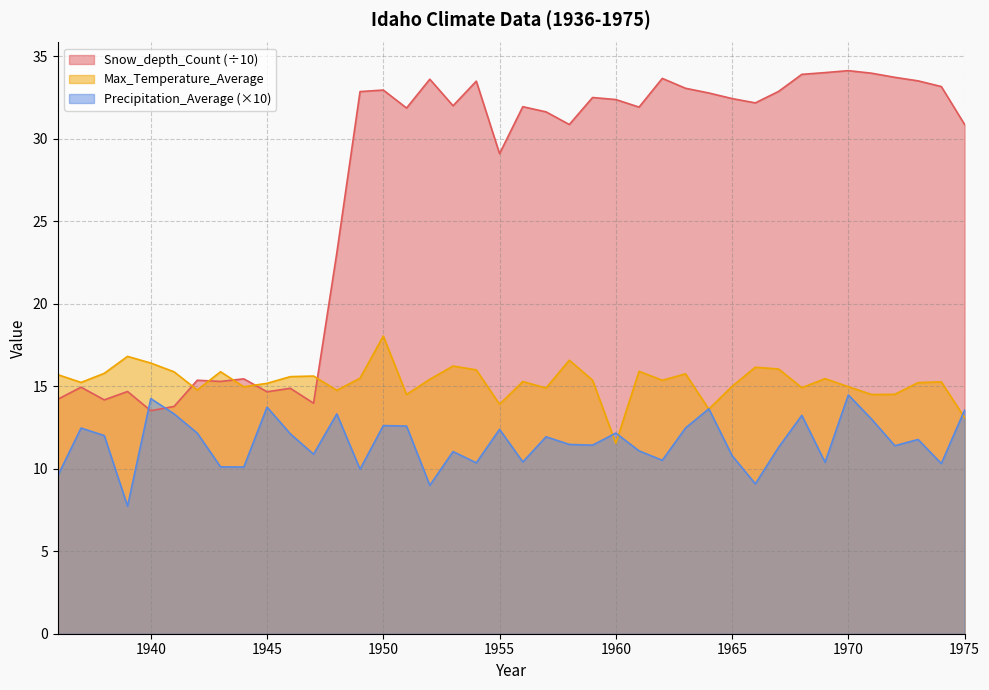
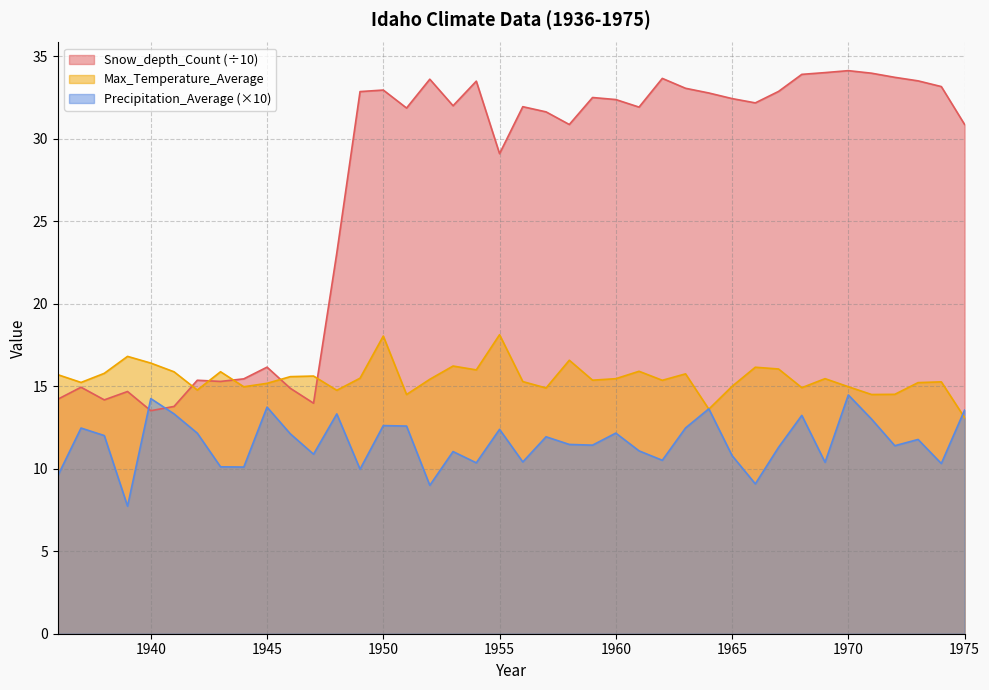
  {
    "Snow_depth_Count (÷10)": {
      "1940": 13.5,
-     "1945": 14.7,
+     "1945": 16.2,
      "1950": 32.9,
      "1955": 29.1,
      "1960": 32.4,
      "1965": 32.4,
      "1970": 34.1,
      "1975": 30.9
    },
    "Max_Temperature_Average": {
      "1940": 16.4,
      "1945": 15.2,
      "1950": 18.0,
-     "1955": 13.9,
-     "1960": 11.5,
+     "1955": 18.1,
+     "1960": 15.5,
      "1965": 15.0,
      "1970": 15.0,
      "1975": 13.1
    },
    "Precipitation_Average (×10)": {
      "1940": 14.2,
      "1945": 13.7,
      "1950": 12.6,
      "1955": 12.4,
      "1960": 12.2,
      "1965": 10.8,
      "1970": 14.5,
      "1975": 13.5
    }
  }
